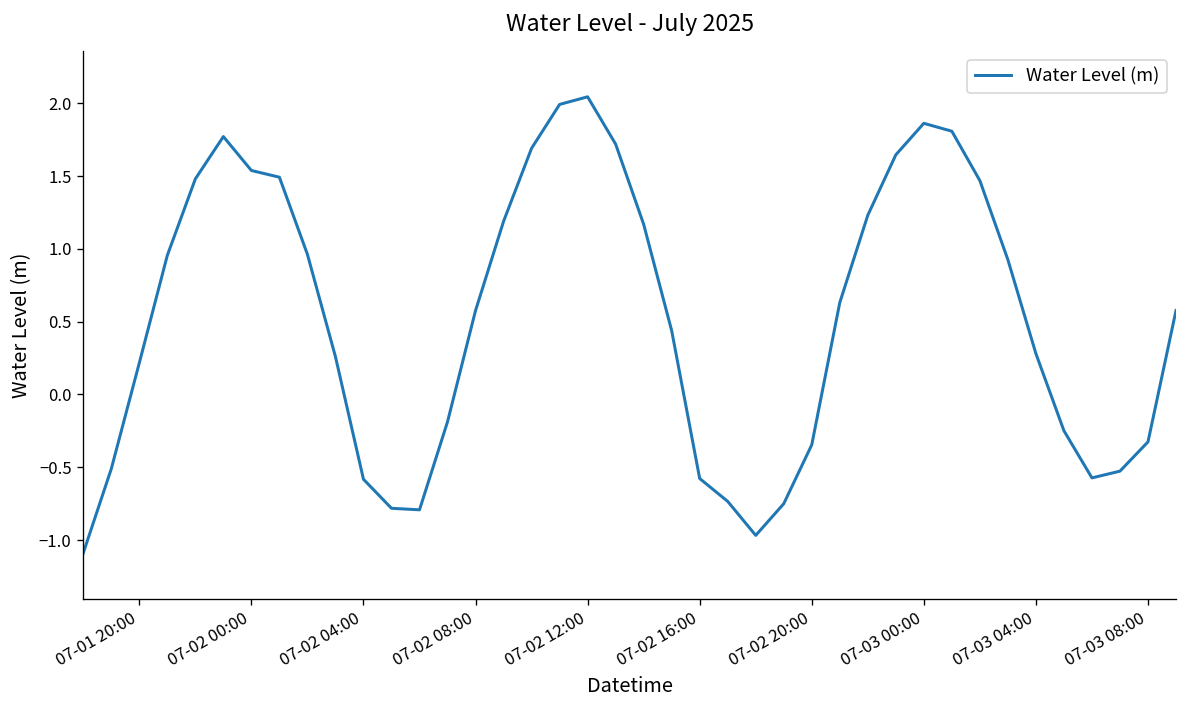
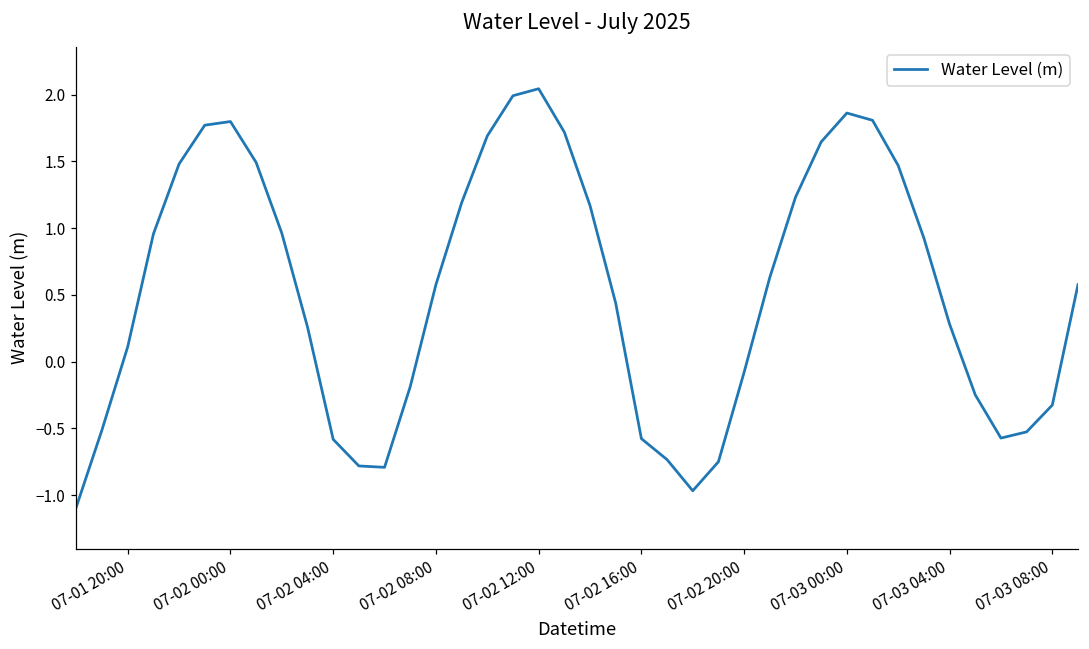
  {
-   "07-01 20:00": 0.22,
-   "07-02 00:00": 1.54,
+   "07-01 20:00": 0.11,
+   "07-02 00:00": 1.80,
    "07-02 04:00": -0.58,
    "07-02 08:00": 0.58,
    "07-02 12:00": 2.04,
    "07-02 16:00": -0.58,
-   "07-02 20:00": -0.35,
+   "07-02 20:00": -0.08,
    "07-03 00:00": 1.86,
    "07-03 04:00": 0.28,
    "07-03 08:00": -0.33
  }
